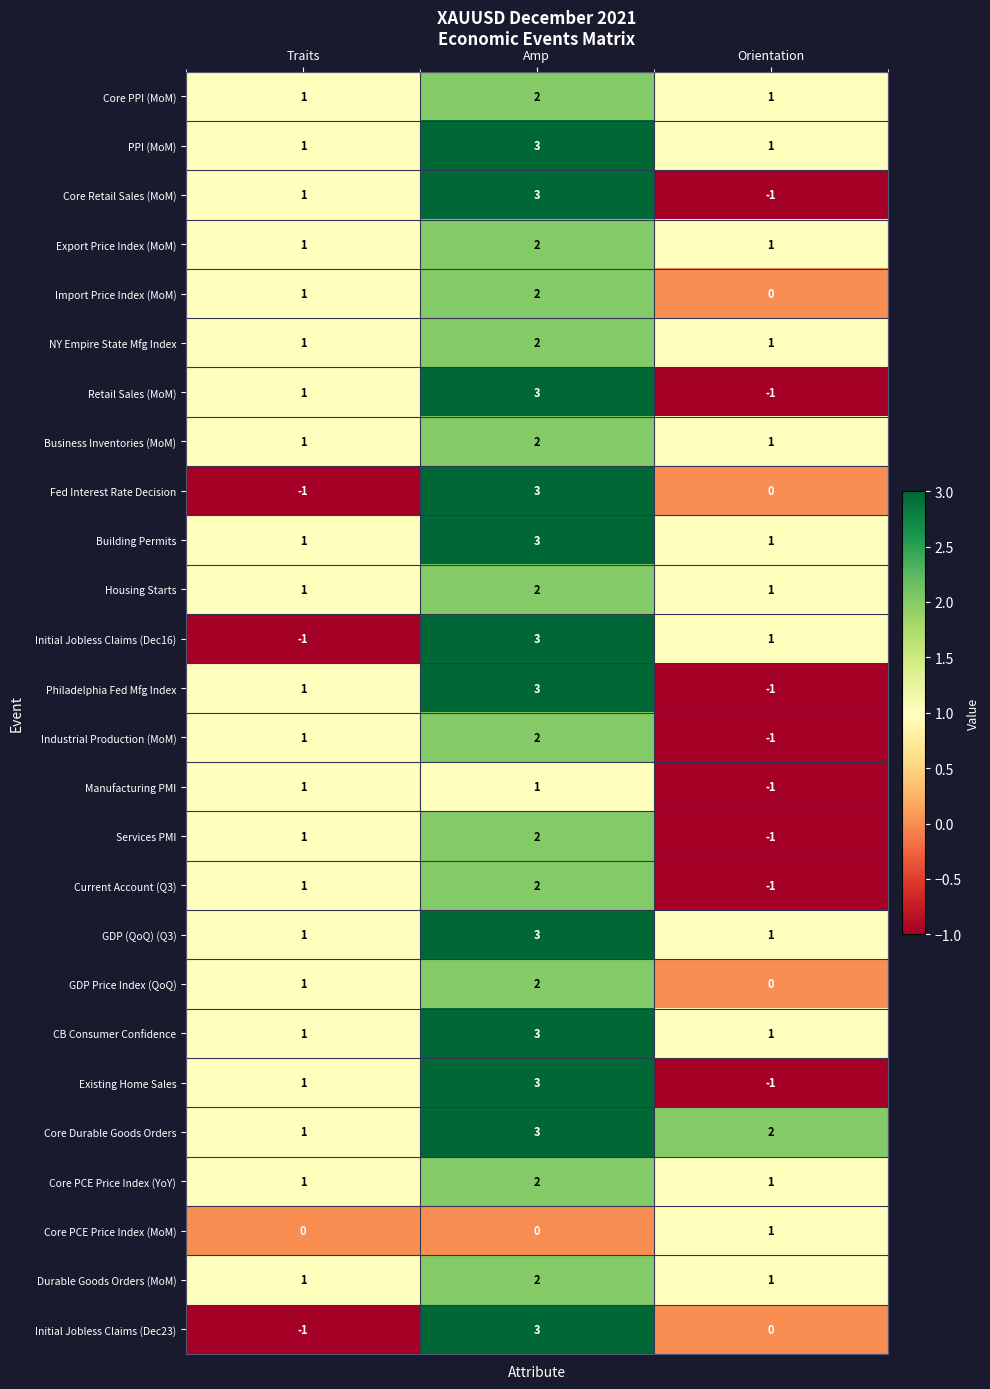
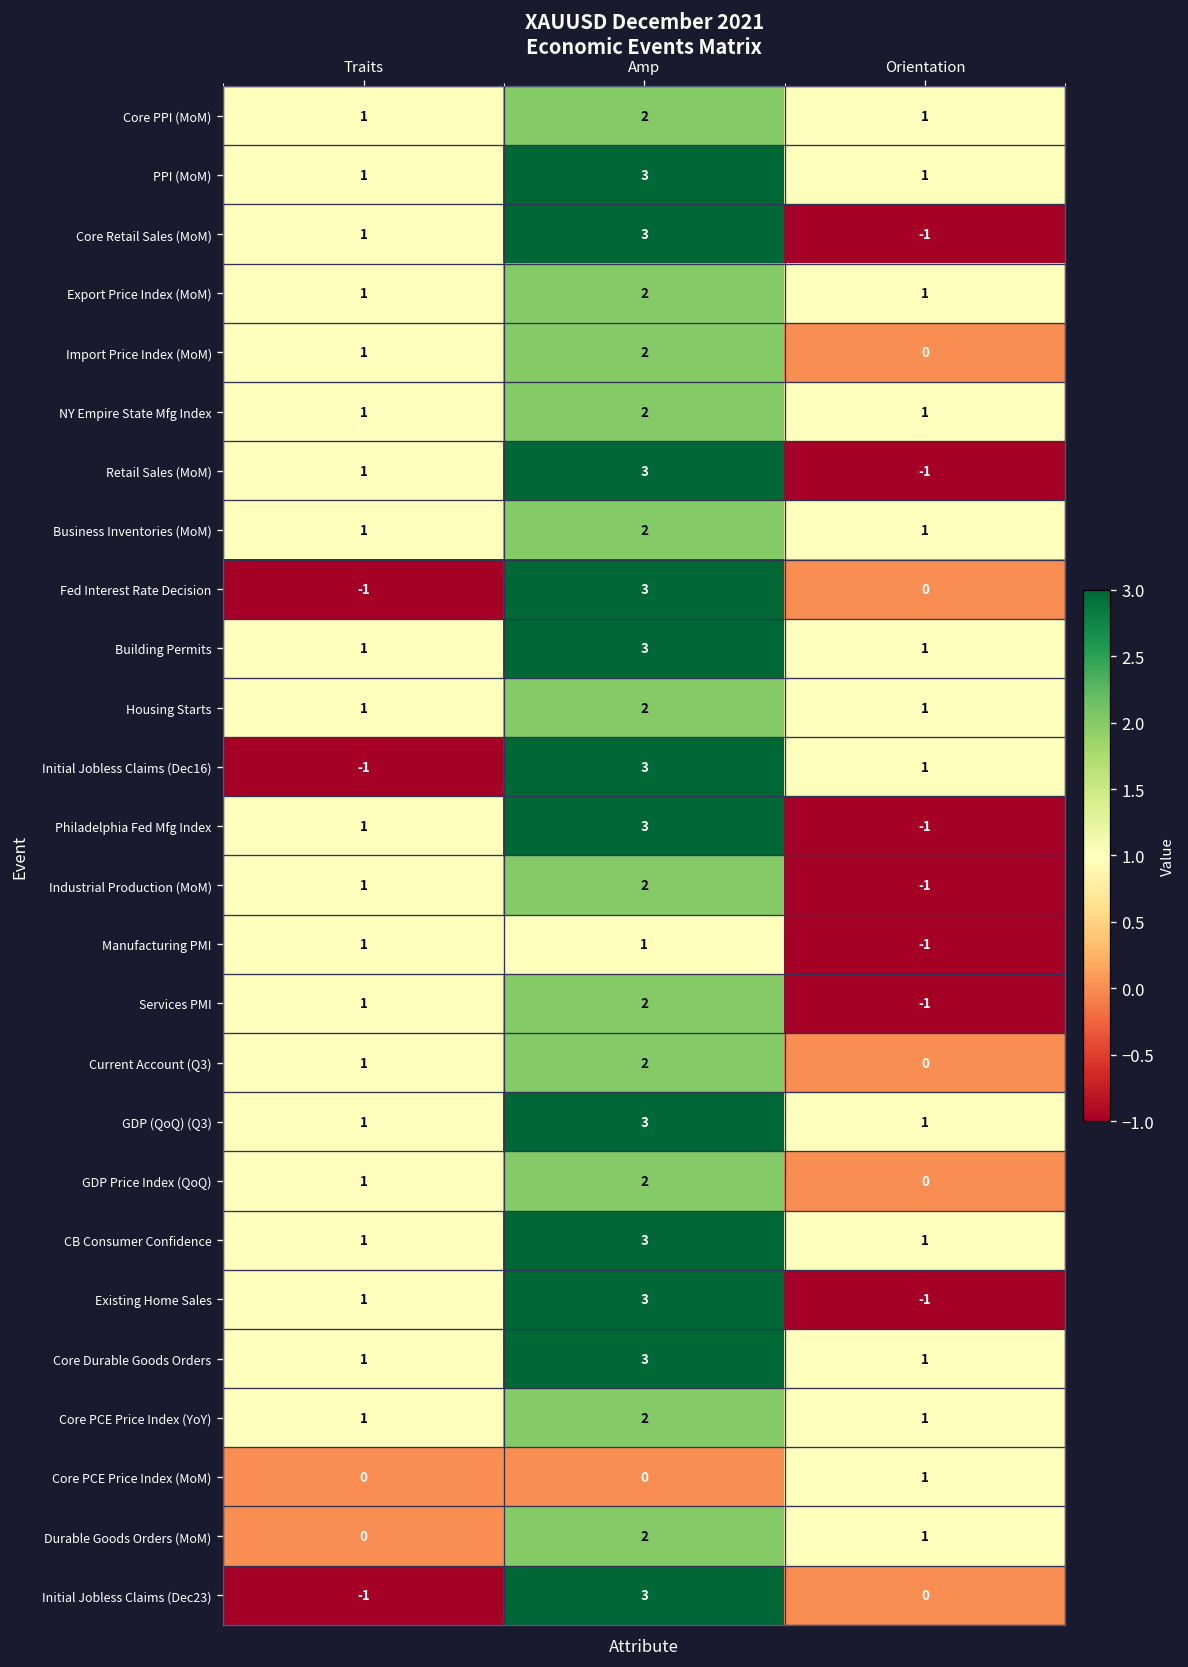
  {
    "Core PPI (MoM)": {
      "Traits": 1,
      "Amp": 2,
      "Orientation": 1
    },
    "PPI (MoM)": {
      "Traits": 1,
      "Amp": 3,
      "Orientation": 1
    },
    "Core Retail Sales (MoM)": {
      "Traits": 1,
      "Amp": 3,
      "Orientation": -1
    },
    "Export Price Index (MoM)": {
      "Traits": 1,
      "Amp": 2,
      "Orientation": 1
    },
    "Import Price Index (MoM)": {
      "Traits": 1,
      "Amp": 2,
      "Orientation": 0
    },
    "NY Empire State Mfg Index": {
      "Traits": 1,
      "Amp": 2,
      "Orientation": 1
    },
    "Retail Sales (MoM)": {
      "Traits": 1,
      "Amp": 3,
      "Orientation": -1
    },
    "Business Inventories (MoM)": {
      "Traits": 1,
      "Amp": 2,
      "Orientation": 1
    },
    "Fed Interest Rate Decision": {
      "Traits": -1,
      "Amp": 3,
      "Orientation": 0
    },
    "Building Permits": {
      "Traits": 1,
      "Amp": 3,
      "Orientation": 1
    },
    "Housing Starts": {
      "Traits": 1,
      "Amp": 2,
      "Orientation": 1
    },
    "Initial Jobless Claims (Dec16)": {
      "Traits": -1,
      "Amp": 3,
      "Orientation": 1
    },
    "Philadelphia Fed Mfg Index": {
      "Traits": 1,
      "Amp": 3,
      "Orientation": -1
    },
    "Industrial Production (MoM)": {
      "Traits": 1,
      "Amp": 2,
      "Orientation": -1
    },
    "Manufacturing PMI": {
      "Traits": 1,
      "Amp": 1,
      "Orientation": -1
    },
    "Services PMI": {
      "Traits": 1,
      "Amp": 2,
      "Orientation": -1
    },
    "Current Account (Q3)": {
      "Traits": 1,
      "Amp": 2,
-     "Orientation": -1
+     "Orientation": 0
    },
    "GDP (QoQ) (Q3)": {
      "Traits": 1,
      "Amp": 3,
      "Orientation": 1
    },
    "GDP Price Index (QoQ)": {
      "Traits": 1,
      "Amp": 2,
      "Orientation": 0
    },
    "CB Consumer Confidence": {
      "Traits": 1,
      "Amp": 3,
      "Orientation": 1
    },
    "Existing Home Sales": {
      "Traits": 1,
      "Amp": 3,
      "Orientation": -1
    },
    "Core Durable Goods Orders": {
      "Traits": 1,
      "Amp": 3,
-     "Orientation": 2
+     "Orientation": 1
    },
    "Core PCE Price Index (YoY)": {
      "Traits": 1,
      "Amp": 2,
      "Orientation": 1
    },
    "Core PCE Price Index (MoM)": {
      "Traits": 0,
      "Amp": 0,
      "Orientation": 1
    },
    "Durable Goods Orders (MoM)": {
-     "Traits": 1,
+     "Traits": 0,
      "Amp": 2,
      "Orientation": 1
    },
    "Initial Jobless Claims (Dec23)": {
      "Traits": -1,
      "Amp": 3,
      "Orientation": 0
    }
  }
